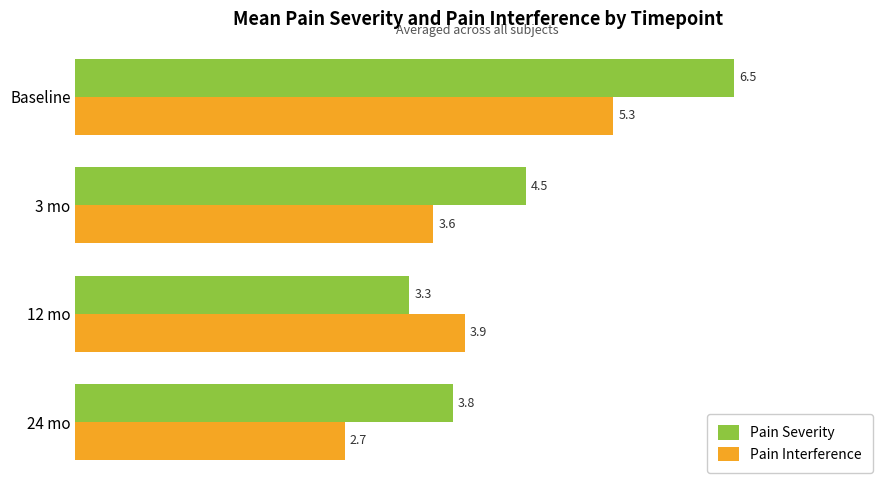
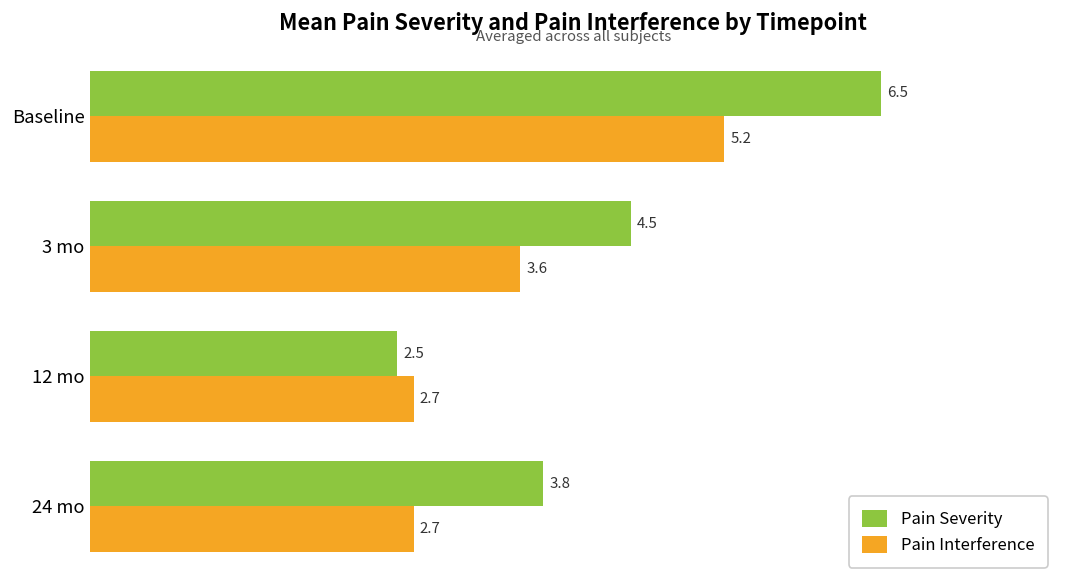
  {
    "Pain Severity": {
      "Baseline": 6.5,
      "3 mo": 4.5,
-     "12 mo": 3.3,
+     "12 mo": 2.5,
      "24 mo": 3.8
    },
    "Pain Interference": {
-     "Baseline": 5.3,
+     "Baseline": 5.2,
      "3 mo": 3.6,
-     "12 mo": 3.9,
+     "12 mo": 2.7,
      "24 mo": 2.7
    }
  }
